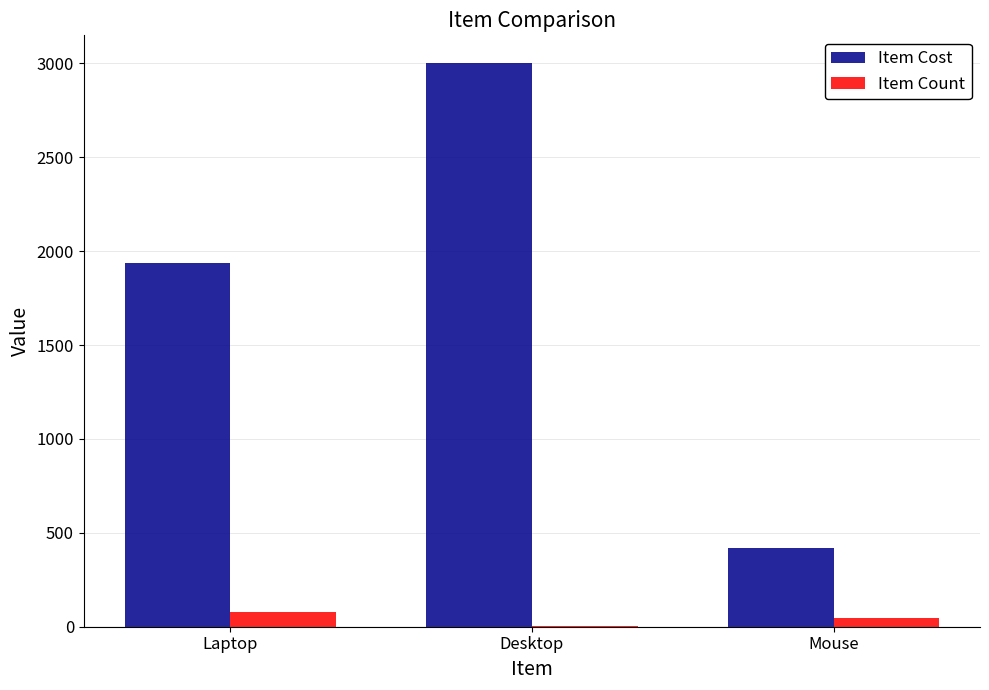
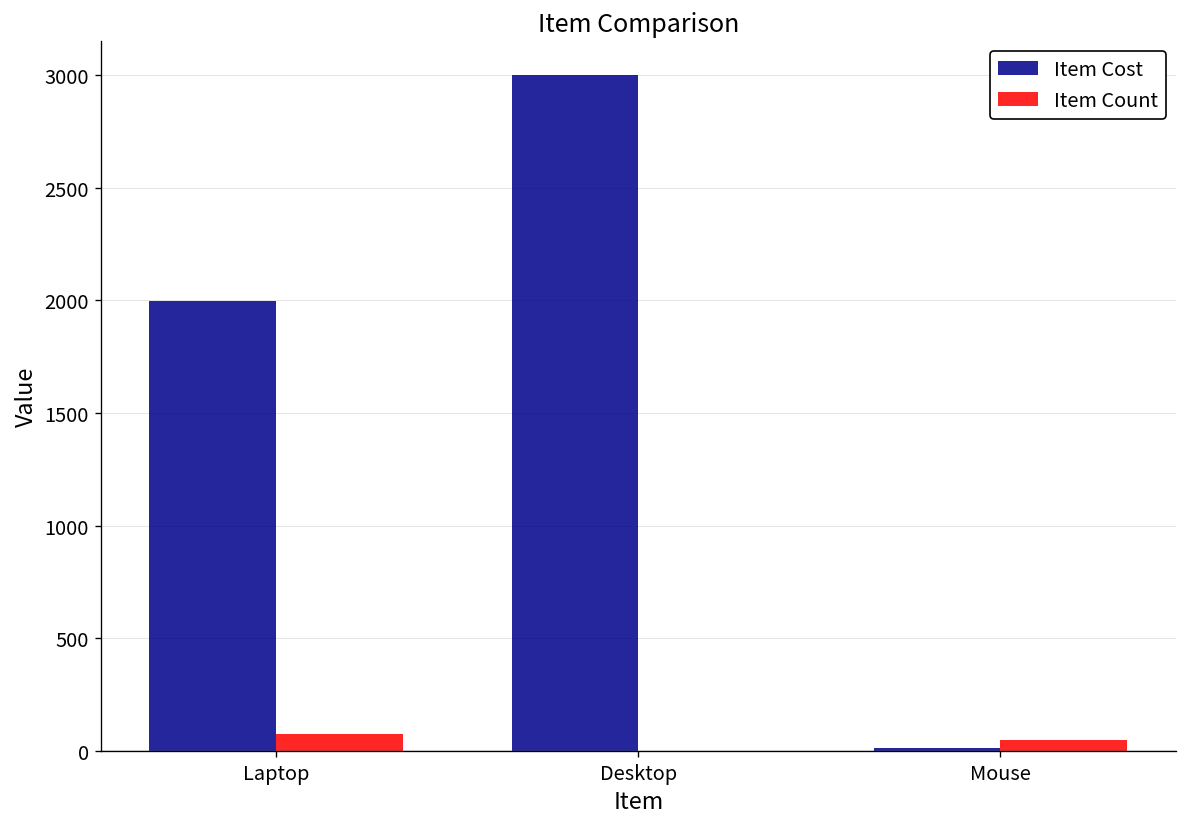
  {
    "Item Cost": {
-     "Laptop": 1940,
+     "Laptop": 2000,
      "Desktop": 3000,
-     "Mouse": 420
+     "Mouse": 10
    },
    "Item Count": {
      "Laptop": 80,
      "Mouse": 50
    }
  }
